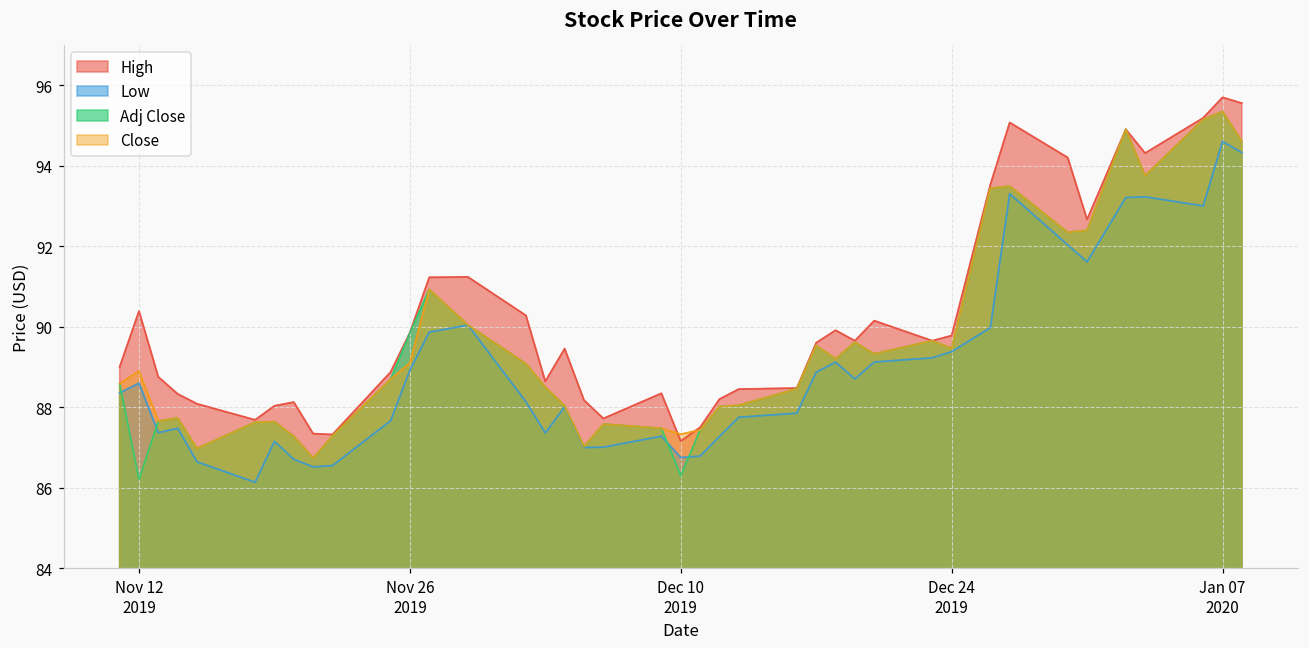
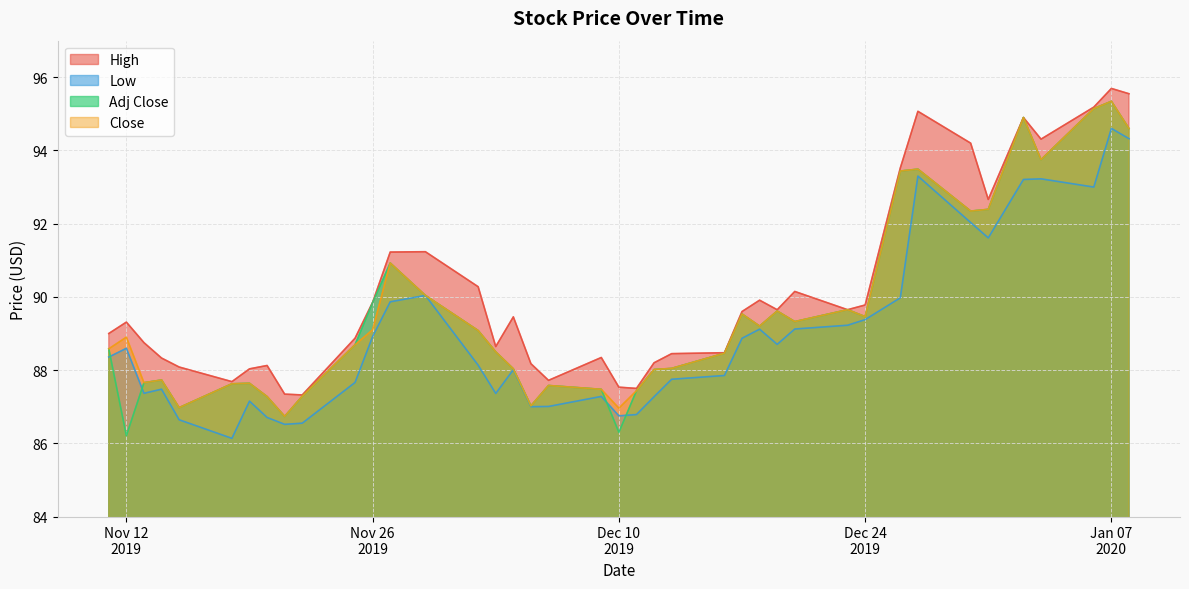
  {
    "High": {
-     "Nov 12 2019": 90.4,
-     "Dec 10 2019": 87.2,
+     "Nov 12 2019": 89.3,
+     "Dec 10 2019": 87.5,
      "Dec 24 2019": 89.8,
      "Jan 07 2020": 95.7
    },
    "Low": {
      "Nov 12 2019": 88.6,
      "Nov 26 2019": 88.9,
      "Dec 10 2019": 86.8,
      "Dec 24 2019": 89.4,
      "Jan 07 2020": 94.6
    },
    "Adj Close": {
      "Nov 12 2019": 86.2,
      "Dec 10 2019": 86.3
    },
    "Close": {
      "Nov 12 2019": 88.9,
      "Nov 26 2019": 89.1,
-     "Dec 10 2019": 87.3
+     "Dec 10 2019": 87.0
    }
  }
